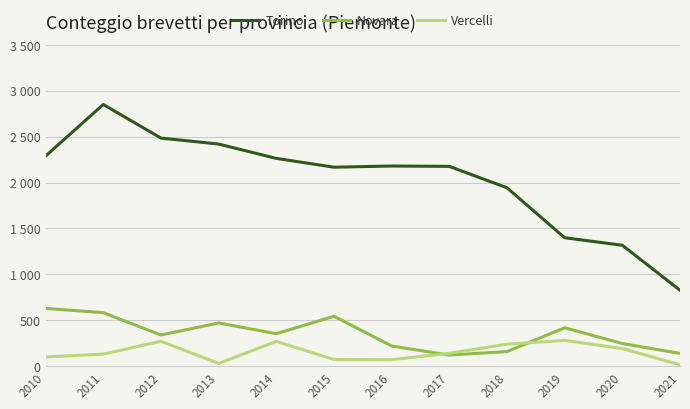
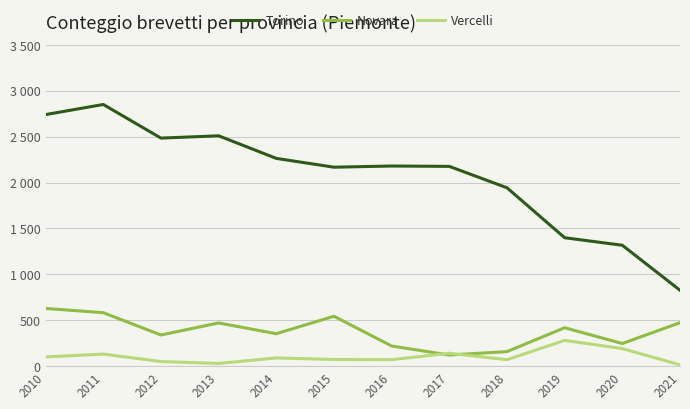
  {
    "Torino": {
-     "2010": 2300,
+     "2010": 2700,
      "2011": 2900,
      "2012": 2500,
-     "2013": 2400,
+     "2013": 2500,
      "2014": 2300,
      "2015": 2200,
      "2016": 2200,
      "2017": 2200,
      "2018": 1900,
      "2019": 1400,
      "2020": 1300,
      "2021": 800
    },
    "Novara": {
      "2010": 600,
      "2011": 600,
      "2012": 300,
      "2013": 500,
      "2014": 400,
      "2015": 500,
      "2016": 200,
      "2018": 200,
      "2019": 400,
      "2020": 200,
-     "2021": 100
+     "2021": 500
    },
    "Vercelli": {
      "2010": 100,
      "2011": 100,
-     "2012": 300,
+     "2012": 100,
      "2013": 0,
-     "2014": 300,
+     "2014": 100,
      "2015": 100,
      "2016": 100,
-     "2018": 200,
+     "2018": 100,
      "2019": 300,
      "2020": 200,
      "2021": 0
    }
  }
